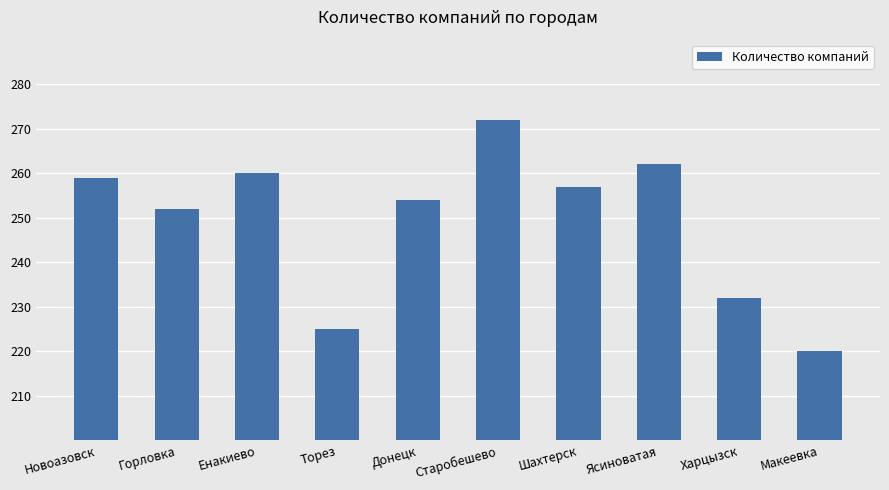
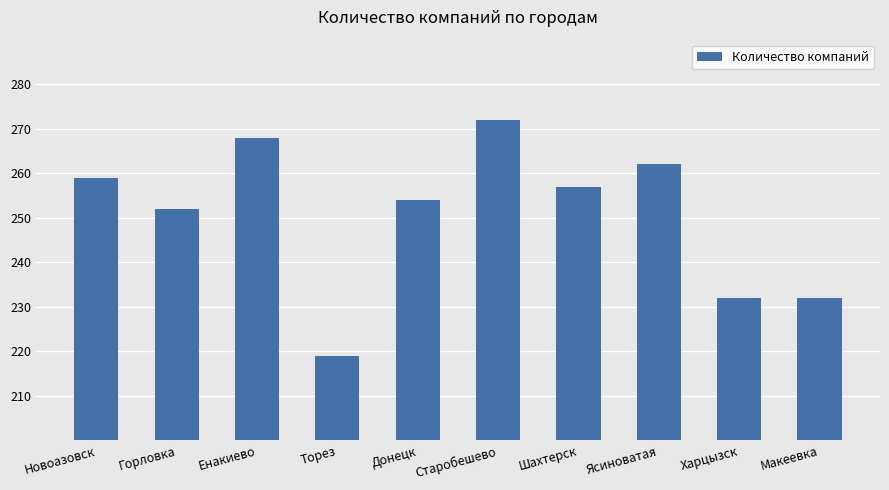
  {
    "Новоазовск": 259,
    "Горловка": 252,
-   "Енакиево": 260,
-   "Торез": 225,
+   "Енакиево": 268,
+   "Торез": 219,
    "Донецк": 254,
    "Старобешево": 272,
    "Шахтерск": 257,
    "Ясиноватая": 262,
    "Харцызск": 232,
-   "Макеевка": 220
+   "Макеевка": 232
  }
